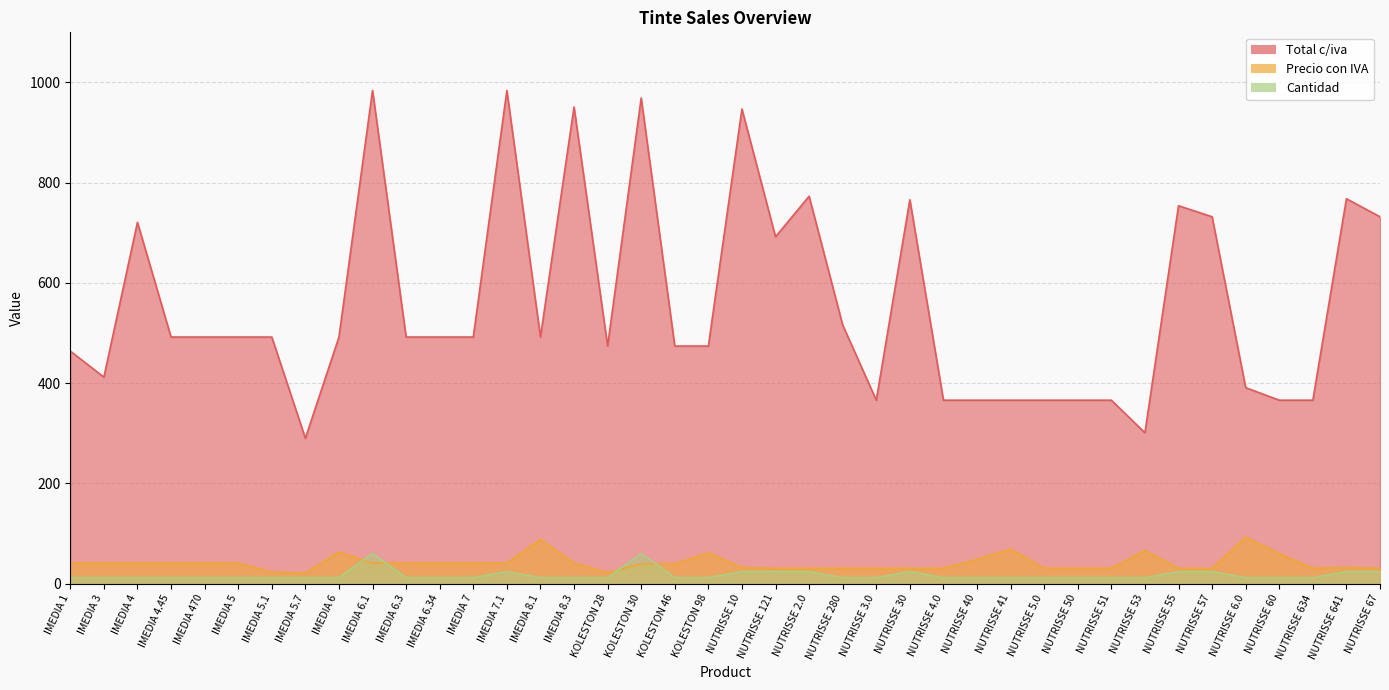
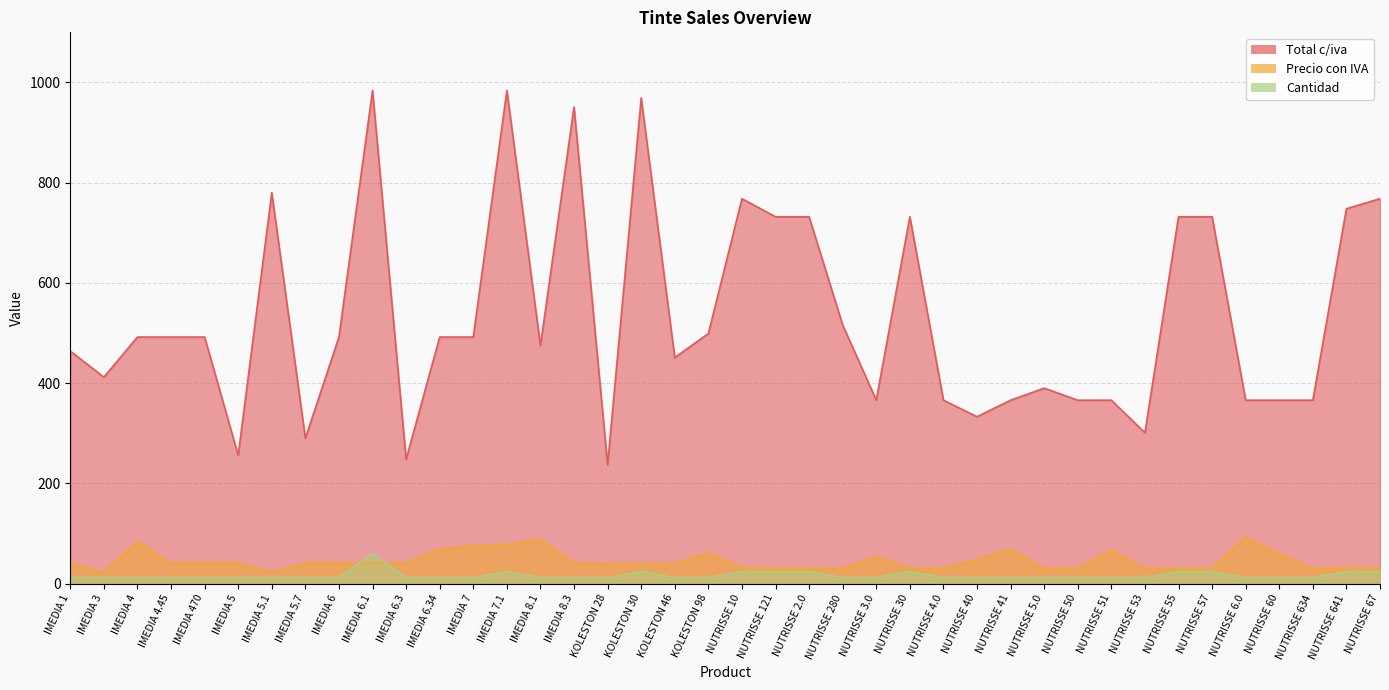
  {
    "Total c/iva": {
      "IMEDIA 1": 460,
      "IMEDIA 3": 410,
-     "IMEDIA 4": 720,
+     "IMEDIA 4": 490,
      "IMEDIA 4.45": 490,
      "IMEDIA 470": 490,
-     "IMEDIA 5": 490,
-     "IMEDIA 5.1": 490,
+     "IMEDIA 5": 260,
+     "IMEDIA 5.1": 780,
      "IMEDIA 5.7": 290,
      "IMEDIA 6": 490,
      "IMEDIA 6.1": 980,
-     "IMEDIA 6.3": 490,
+     "IMEDIA 6.3": 250,
      "IMEDIA 6.34": 490,
      "IMEDIA 7": 490,
      "IMEDIA 7.1": 980,
-     "IMEDIA 8.1": 490,
+     "IMEDIA 8.1": 480,
      "IMEDIA 8.3": 950,
-     "KOLESTON 28": 470,
+     "KOLESTON 28": 240,
      "KOLESTON 30": 970,
-     "KOLESTON 46": 470,
-     "KOLESTON 98": 470,
-     "NUTRISSE 10": 950,
-     "NUTRISSE 121": 690,
-     "NUTRISSE 2.0": 770,
+     "KOLESTON 46": 450,
+     "KOLESTON 98": 500,
+     "NUTRISSE 10": 770,
+     "NUTRISSE 121": 730,
+     "NUTRISSE 2.0": 730,
      "NUTRISSE 280": 520,
      "NUTRISSE 3.0": 370,
-     "NUTRISSE 30": 770,
+     "NUTRISSE 30": 730,
      "NUTRISSE 4.0": 370,
-     "NUTRISSE 40": 370,
+     "NUTRISSE 40": 330,
      "NUTRISSE 41": 370,
-     "NUTRISSE 5.0": 370,
+     "NUTRISSE 5.0": 390,
      "NUTRISSE 50": 370,
      "NUTRISSE 51": 370,
      "NUTRISSE 53": 300,
-     "NUTRISSE 55": 750,
+     "NUTRISSE 55": 730,
      "NUTRISSE 57": 730,
-     "NUTRISSE 6.0": 390,
+     "NUTRISSE 6.0": 370,
      "NUTRISSE 60": 370,
      "NUTRISSE 634": 370,
-     "NUTRISSE 641": 770,
-     "NUTRISSE 67": 730
+     "NUTRISSE 641": 750,
+     "NUTRISSE 67": 770
    },
    "Precio con IVA": {
      "IMEDIA 1": 40,
-     "IMEDIA 3": 40,
-     "IMEDIA 4": 40,
+     "IMEDIA 3": 20,
+     "IMEDIA 4": 80,
      "IMEDIA 4.45": 40,
      "IMEDIA 470": 40,
      "IMEDIA 5": 40,
      "IMEDIA 5.1": 20,
-     "IMEDIA 5.7": 20,
-     "IMEDIA 6": 60,
+     "IMEDIA 5.7": 40,
+     "IMEDIA 6": 40,
      "IMEDIA 6.1": 40,
      "IMEDIA 6.3": 40,
-     "IMEDIA 6.34": 40,
-     "IMEDIA 7": 40,
-     "IMEDIA 7.1": 40,
+     "IMEDIA 6.34": 70,
+     "IMEDIA 7": 80,
+     "IMEDIA 7.1": 80,
      "IMEDIA 8.1": 90,
      "IMEDIA 8.3": 40,
-     "KOLESTON 28": 20,
+     "KOLESTON 28": 40,
      "KOLESTON 30": 40,
      "KOLESTON 46": 40,
      "KOLESTON 98": 60,
      "NUTRISSE 10": 30,
      "NUTRISSE 121": 30,
      "NUTRISSE 2.0": 30,
      "NUTRISSE 280": 30,
-     "NUTRISSE 3.0": 30,
+     "NUTRISSE 3.0": 50,
      "NUTRISSE 30": 30,
      "NUTRISSE 4.0": 30,
      "NUTRISSE 40": 50,
      "NUTRISSE 41": 70,
      "NUTRISSE 5.0": 30,
      "NUTRISSE 50": 30,
-     "NUTRISSE 51": 30,
-     "NUTRISSE 53": 70,
+     "NUTRISSE 51": 70,
+     "NUTRISSE 53": 30,
      "NUTRISSE 55": 30,
      "NUTRISSE 57": 30,
      "NUTRISSE 6.0": 90,
      "NUTRISSE 60": 60,
      "NUTRISSE 634": 30,
      "NUTRISSE 641": 30,
      "NUTRISSE 67": 30
    },
    "Cantidad": {
      "IMEDIA 1": 10,
      "IMEDIA 3": 10,
      "IMEDIA 4": 10,
      "IMEDIA 4.45": 10,
      "IMEDIA 470": 10,
      "IMEDIA 5": 10,
      "IMEDIA 5.1": 10,
      "IMEDIA 5.7": 10,
      "IMEDIA 6": 10,
      "IMEDIA 6.1": 60,
      "IMEDIA 6.3": 10,
      "IMEDIA 6.34": 10,
      "IMEDIA 7": 10,
      "IMEDIA 7.1": 20,
      "IMEDIA 8.1": 10,
      "IMEDIA 8.3": 10,
      "KOLESTON 28": 10,
-     "KOLESTON 30": 60,
+     "KOLESTON 30": 20,
      "KOLESTON 46": 10,
      "KOLESTON 98": 10,
      "NUTRISSE 10": 20,
      "NUTRISSE 121": 20,
      "NUTRISSE 2.0": 20,
      "NUTRISSE 280": 10,
      "NUTRISSE 3.0": 10,
      "NUTRISSE 30": 20,
      "NUTRISSE 4.0": 10,
      "NUTRISSE 40": 10,
      "NUTRISSE 41": 10,
      "NUTRISSE 5.0": 10,
      "NUTRISSE 50": 10,
      "NUTRISSE 51": 10,
      "NUTRISSE 53": 10,
      "NUTRISSE 55": 20,
      "NUTRISSE 57": 20,
      "NUTRISSE 6.0": 10,
      "NUTRISSE 60": 10,
      "NUTRISSE 634": 10,
      "NUTRISSE 641": 20,
      "NUTRISSE 67": 20
    }
  }
